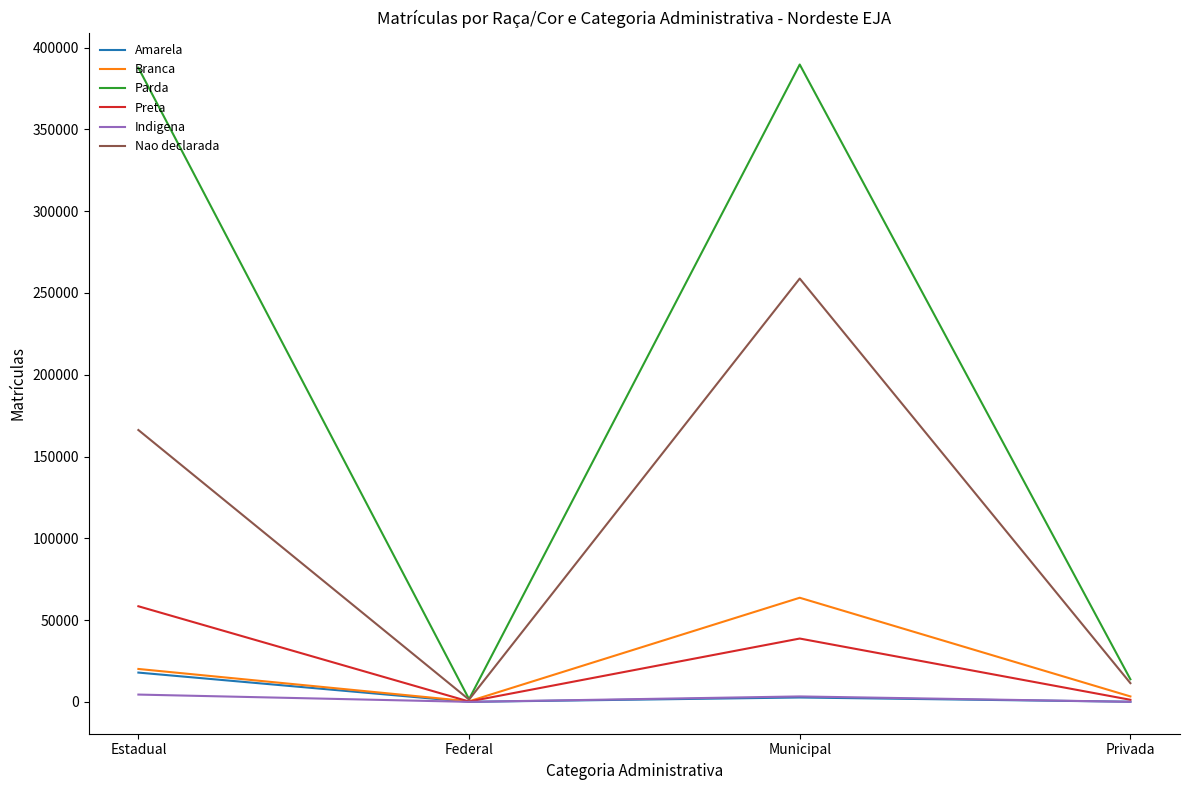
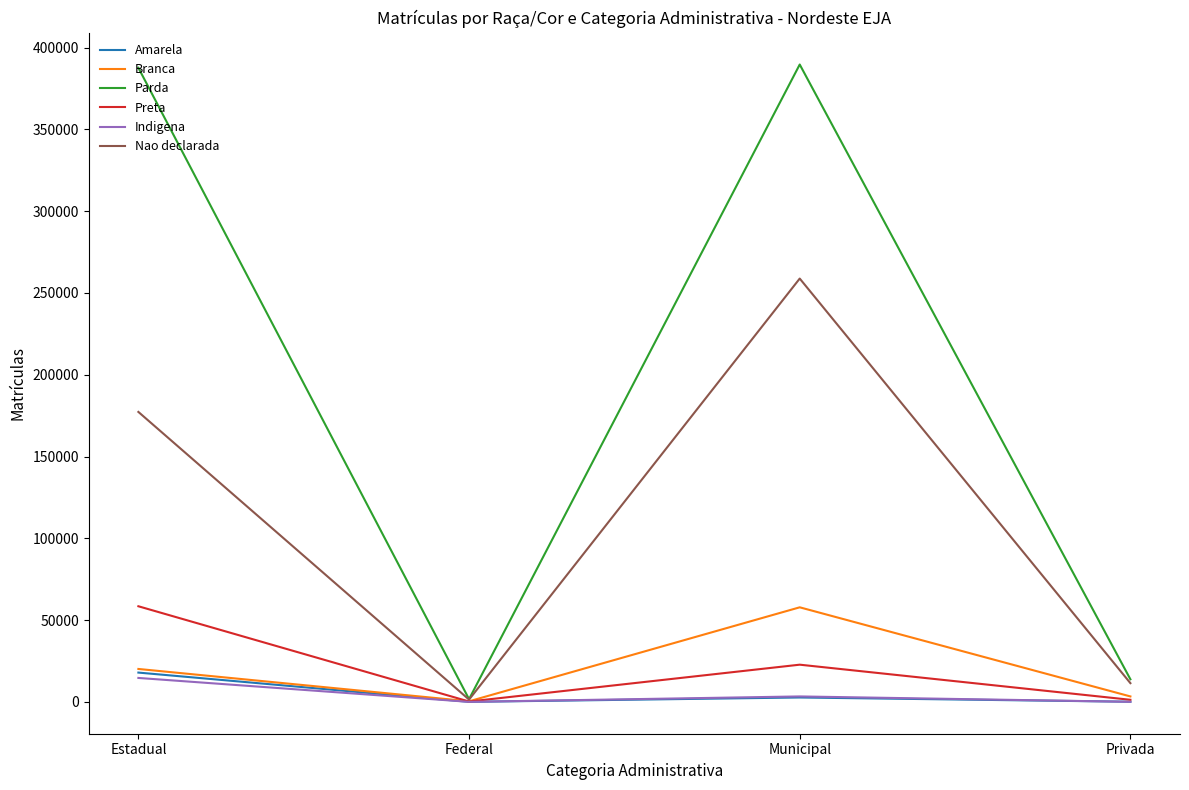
  {
    "Amarela": {
      "Estadual": 18000
    },
    "Branca": {
      "Estadual": 20000,
-     "Municipal": 64000,
+     "Municipal": 58000,
      "Privada": 3000
    },
    "Parda": {
      "Estadual": 388000,
      "Municipal": 390000,
      "Privada": 14000
    },
    "Preta": {
      "Estadual": 58000,
-     "Municipal": 39000
+     "Municipal": 23000
    },
    "Indigena": {
-     "Estadual": 4000
+     "Estadual": 15000
    },
    "Nao declarada": {
-     "Estadual": 166000,
+     "Estadual": 177000,
      "Municipal": 259000,
      "Privada": 11000
    }
  }
